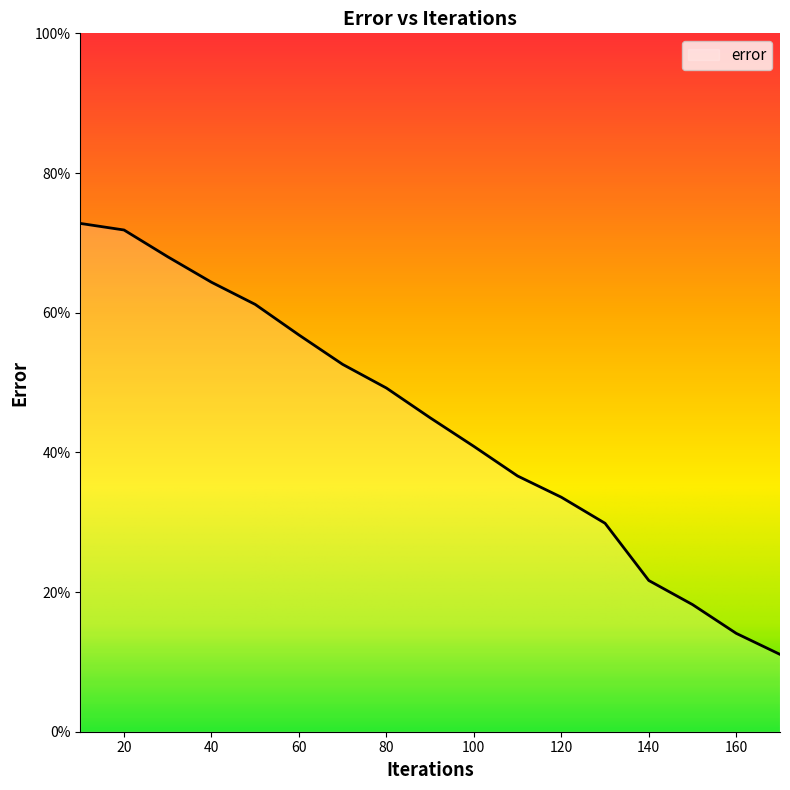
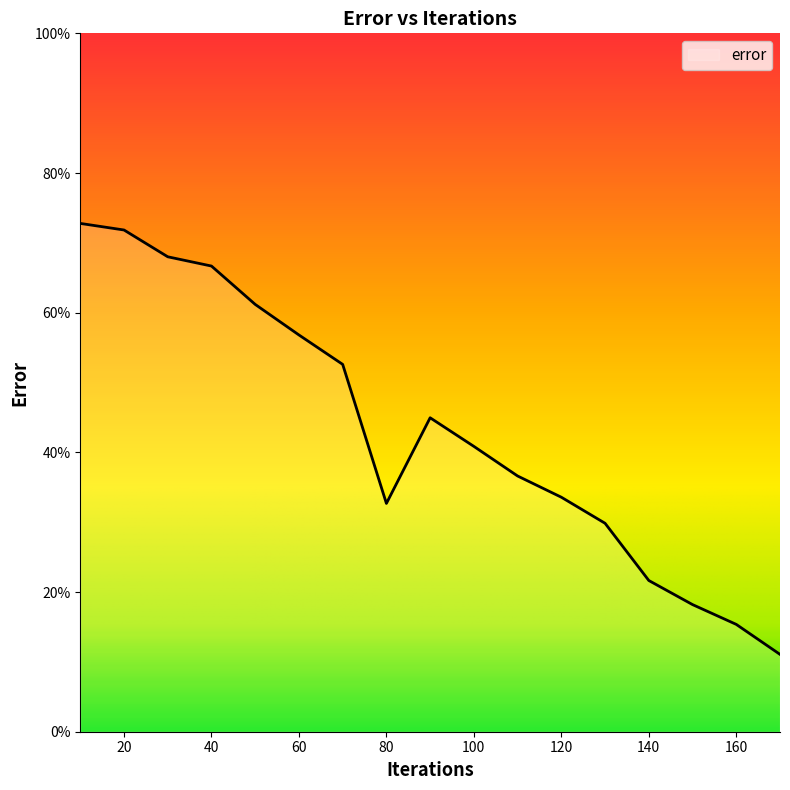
  {
    "20": "72%",
-   "40": "64%",
+   "40": "67%",
    "60": "57%",
-   "80": "49%",
+   "80": "33%",
    "100": "41%",
    "120": "34%",
    "140": "22%",
-   "160": "14%"
+   "160": "15%"
  }
